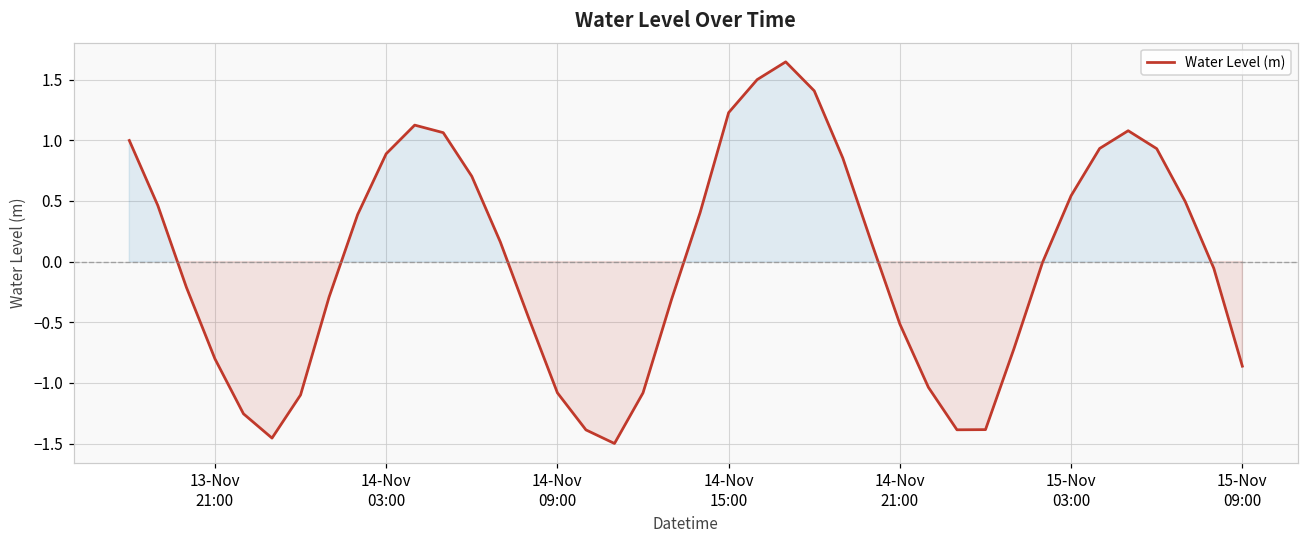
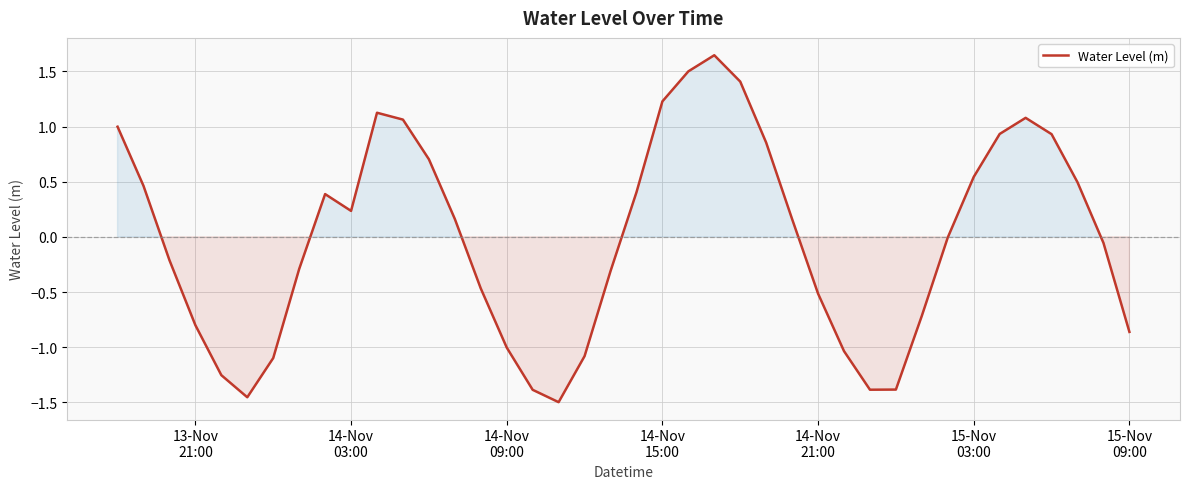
  {
    "13-Nov 21:00": -0.80,
-   "14-Nov 03:00": 0.89,
-   "14-Nov 09:00": -1.08,
+   "14-Nov 03:00": 0.24,
+   "14-Nov 09:00": -1.00,
    "14-Nov 15:00": 1.23,
    "14-Nov 21:00": -0.51,
    "15-Nov 03:00": 0.54,
    "15-Nov 09:00": -0.86
  }
